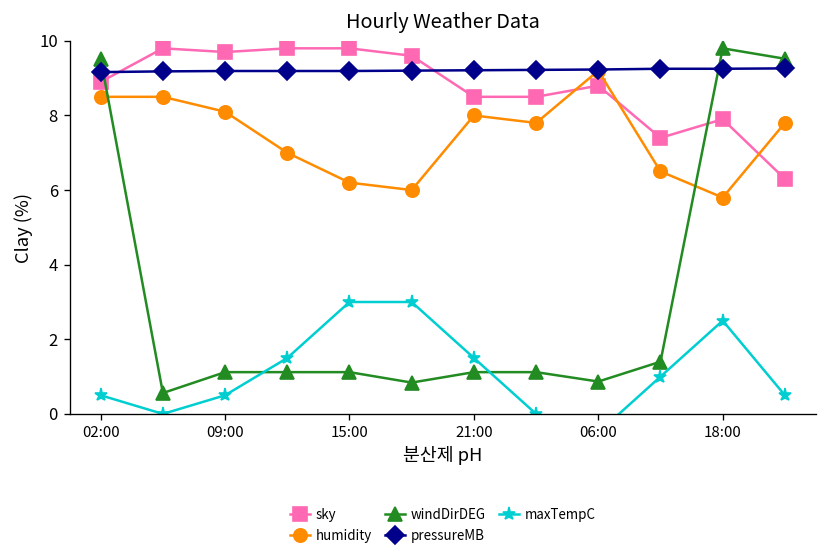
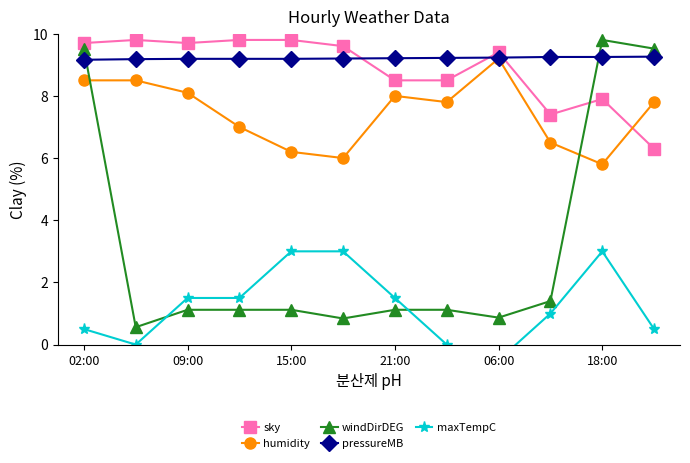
  {
    "sky": {
-     "02:00": 8.9,
+     "02:00": 9.7,
      "09:00": 9.7,
      "15:00": 9.8,
      "21:00": 8.5,
-     "06:00": 8.8,
+     "06:00": 9.4,
      "18:00": 7.9
    },
    "humidity": {
      "02:00": 8.5,
      "09:00": 8.1,
      "15:00": 6.2,
      "21:00": 8.0,
      "18:00": 5.8
    },
    "windDirDEG": {
      "02:00": 9.5,
      "09:00": 1.1,
      "15:00": 1.1,
      "21:00": 1.1,
      "06:00": 0.9,
      "18:00": 9.8
    },
    "pressureMB": {
      "02:00": 9.2,
      "09:00": 9.2,
      "15:00": 9.2,
      "21:00": 9.2,
      "18:00": 9.3
    },
    "maxTempC": {
      "02:00": 0.5,
-     "09:00": 0.5,
+     "09:00": 1.5,
      "15:00": 3.0,
      "21:00": 1.5,
-     "18:00": 2.5
+     "18:00": 3.0
    }
  }
